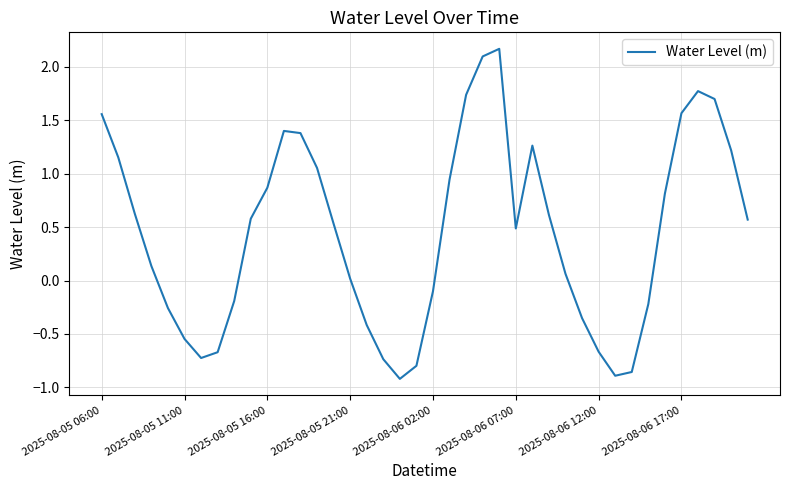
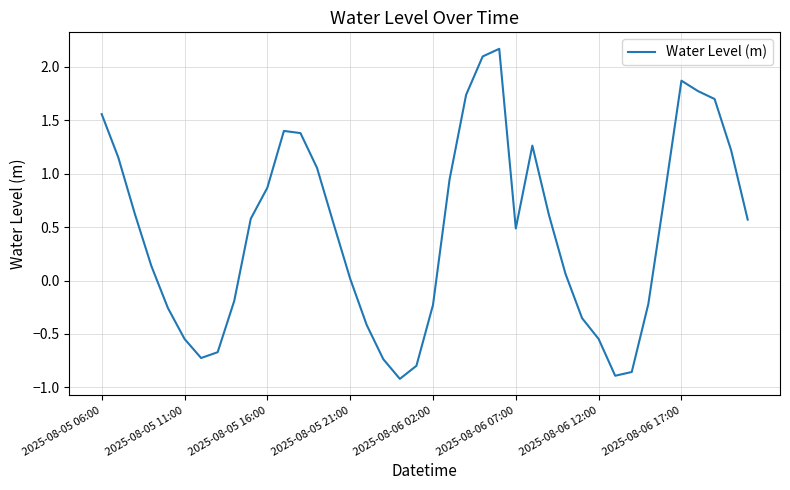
  {
    "2025-08-05 06:00": 1.56,
    "2025-08-05 11:00": -0.55,
    "2025-08-05 16:00": 0.87,
    "2025-08-05 21:00": 0.02,
-   "2025-08-06 02:00": -0.10,
+   "2025-08-06 02:00": -0.23,
    "2025-08-06 07:00": 0.49,
-   "2025-08-06 12:00": -0.67,
-   "2025-08-06 17:00": 1.57
+   "2025-08-06 12:00": -0.55,
+   "2025-08-06 17:00": 1.87
  }
